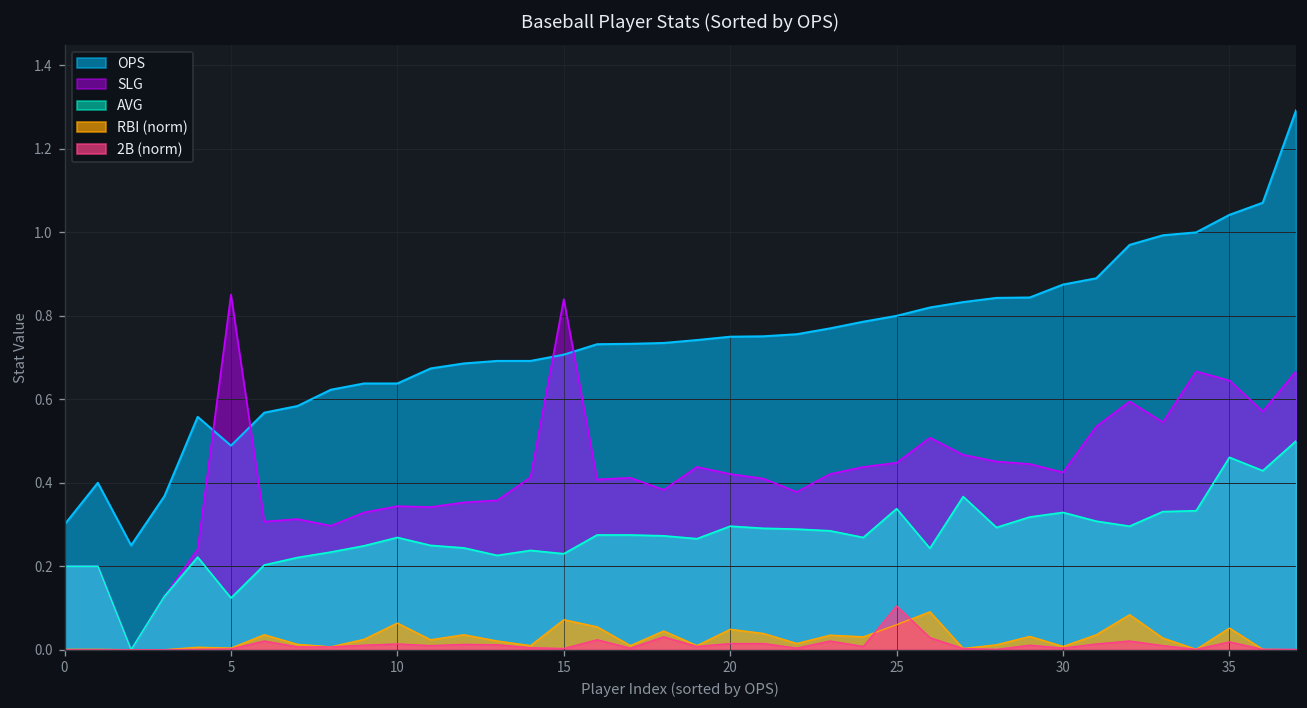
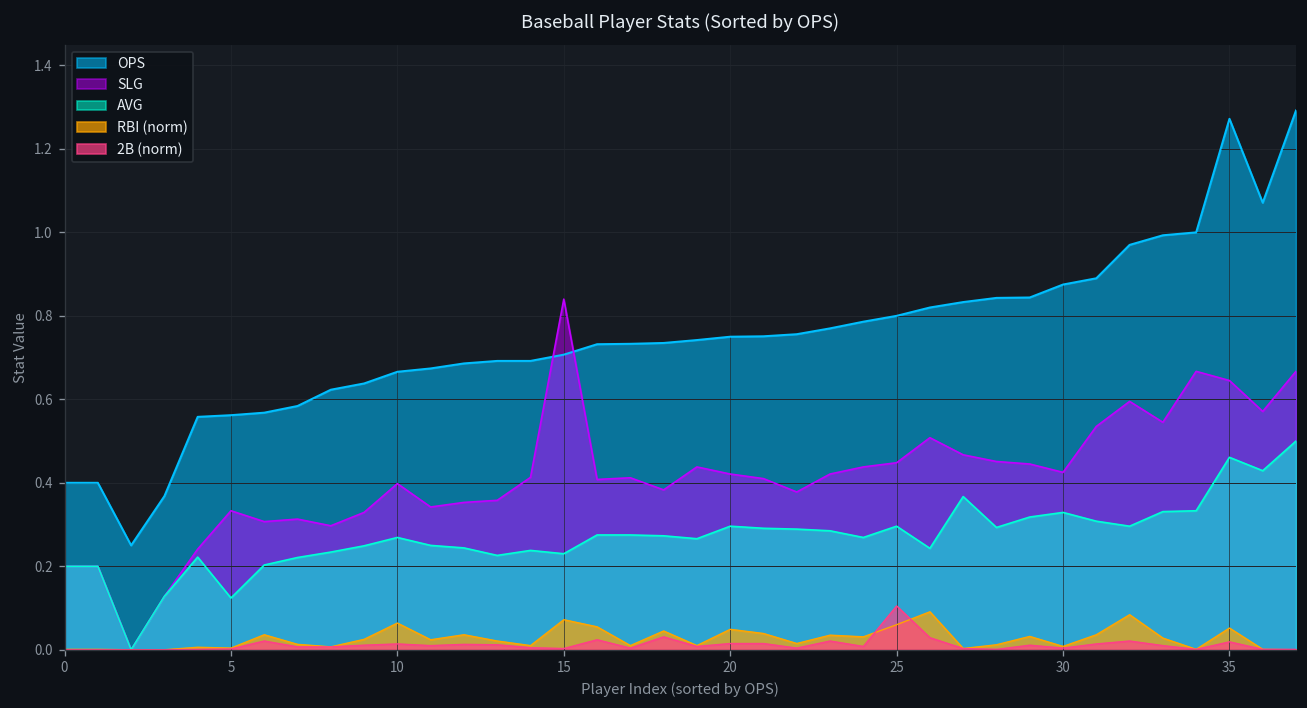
  {
    "OPS": {
-     "0": 0.3,
-     "5": 0.49,
-     "10": 0.64,
+     "0": 0.4,
+     "5": 0.56,
+     "10": 0.67,
      "15": 0.71,
      "20": 0.75,
      "25": 0.80,
      "30": 0.88,
-     "35": 1.04
+     "35": 1.27
    },
    "SLG": {
-     "5": 0.85,
-     "10": 0.34,
+     "5": 0.33,
+     "10": 0.40,
      "15": 0.84,
      "20": 0.42,
      "25": 0.45,
      "30": 0.43,
      "35": 0.65
    },
    "AVG": {
      "5": 0.12,
      "10": 0.27,
      "15": 0.23,
      "20": 0.30,
-     "25": 0.34,
+     "25": 0.30,
      "30": 0.33,
      "35": 0.46
    },
    "RBI (norm)": {
      "10": 0.06,
      "15": 0.07,
      "20": 0.05,
      "25": 0.06,
      "35": 0.05
    },
    "2B (norm)": {
      "10": 0.01,
      "15": 0.00,
      "20": 0.02,
      "25": 0.11,
      "35": 0.02
    }
  }
